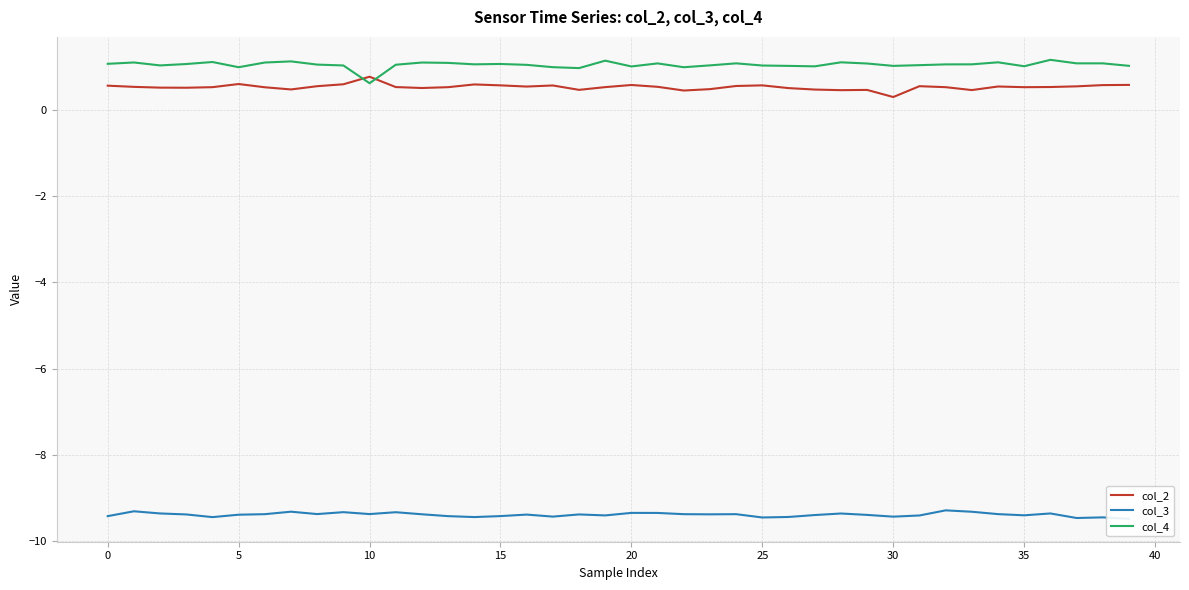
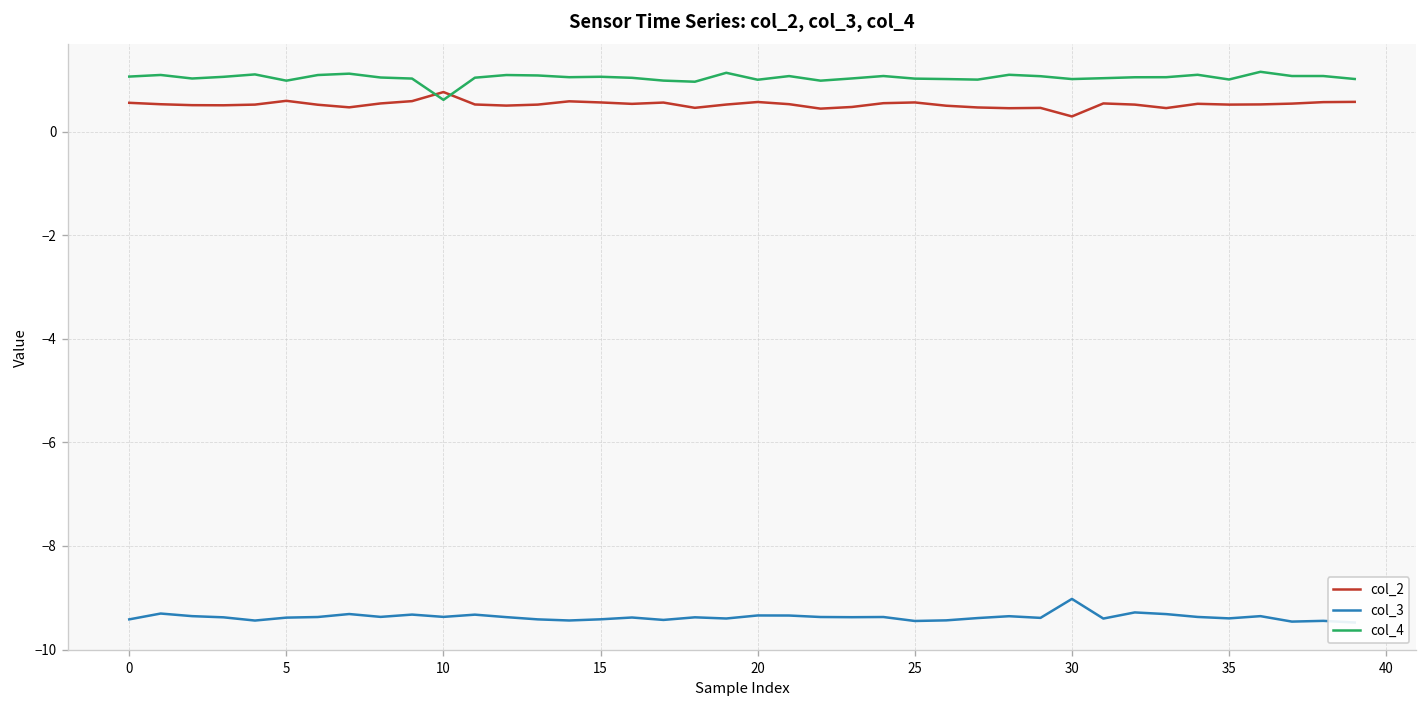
  {
    "col_2": {
      "0": 0.6,
      "5": 0.6,
      "10": 0.8,
      "15": 0.6,
      "20": 0.6,
      "25": 0.6,
      "30": 0.3,
      "35": 0.5
    },
    "col_3": {
      "0": -9.4,
      "5": -9.4,
      "10": -9.4,
      "15": -9.4,
      "20": -9.3,
      "25": -9.4,
-     "30": -9.4,
+     "30": -9.0,
      "35": -9.4
    },
    "col_4": {
      "0": 1.1,
      "5": 1.0,
      "10": 0.6,
      "15": 1.1,
      "20": 1.0,
      "25": 1.0,
      "30": 1.0,
      "35": 1.0
    }
  }
